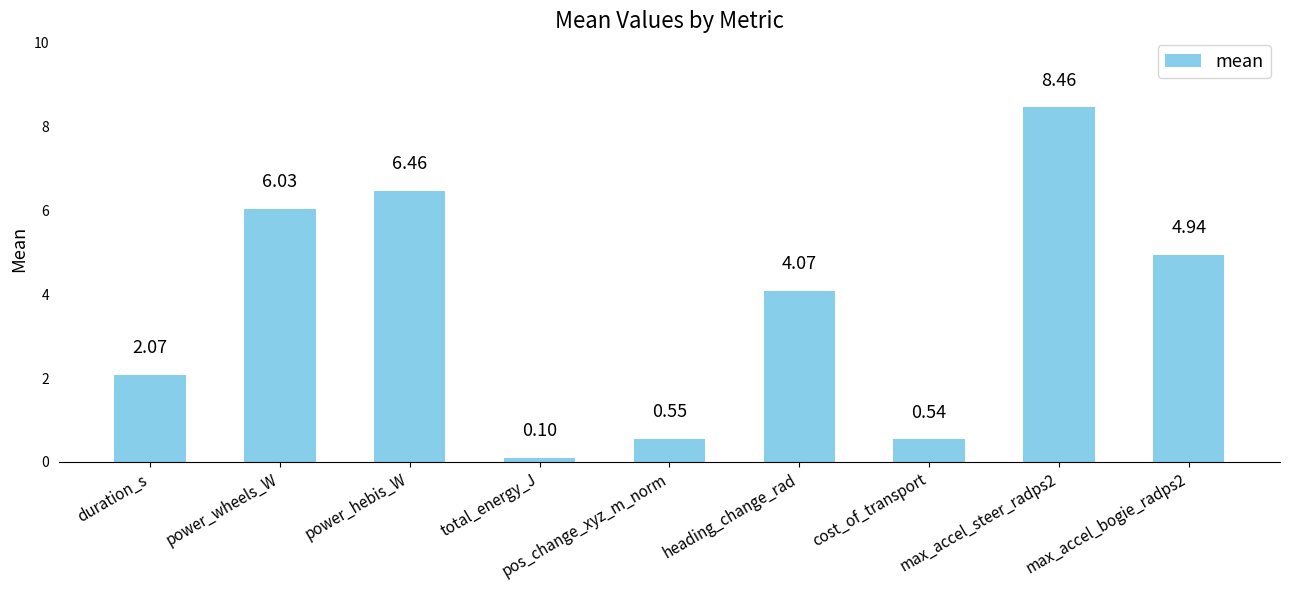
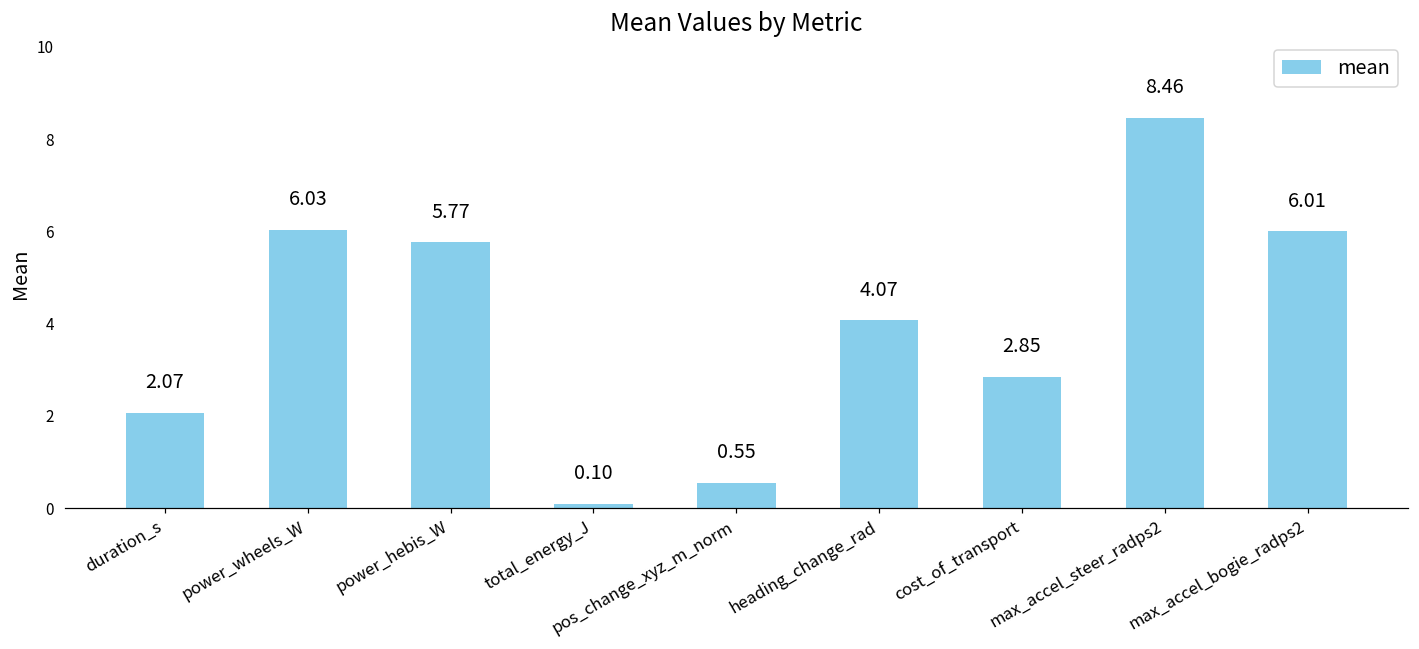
  {
    "duration_s": 2.07,
    "power_wheels_W": 6.03,
-   "power_hebis_W": 6.46,
+   "power_hebis_W": 5.77,
    "total_energy_J": 0.10,
    "pos_change_xyz_m_norm": 0.55,
    "heading_change_rad": 4.07,
-   "cost_of_transport": 0.54,
+   "cost_of_transport": 2.85,
    "max_accel_steer_radps2": 8.46,
-   "max_accel_bogie_radps2": 4.94
+   "max_accel_bogie_radps2": 6.01
  }
